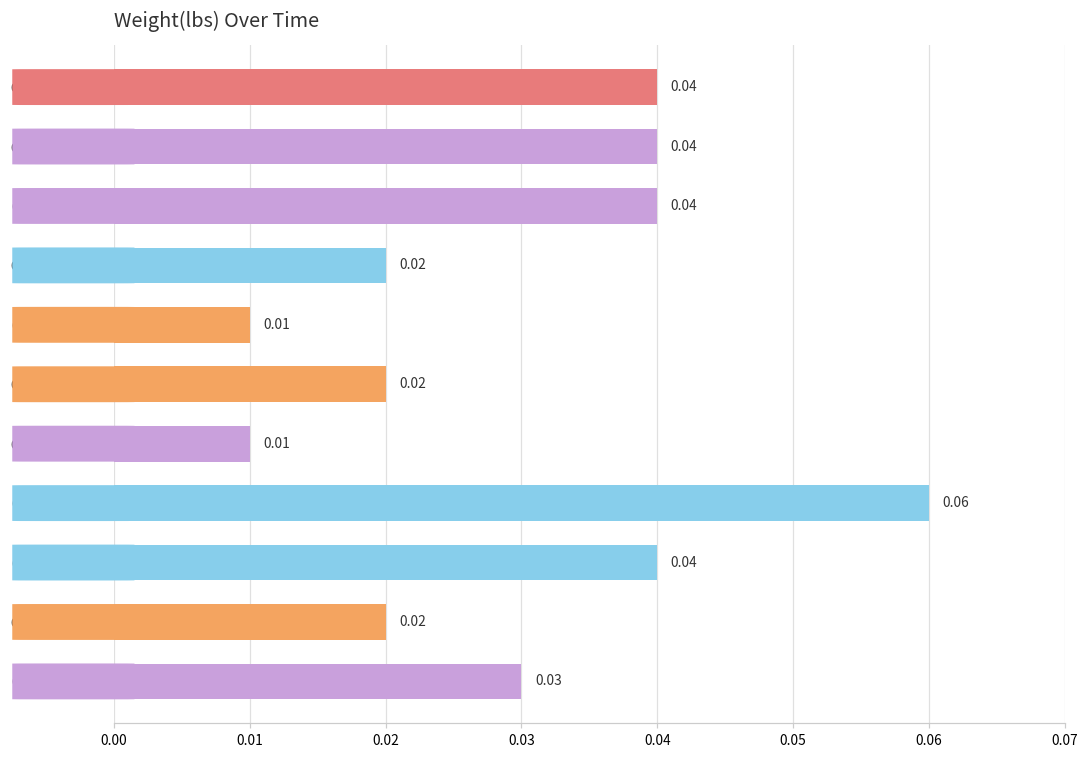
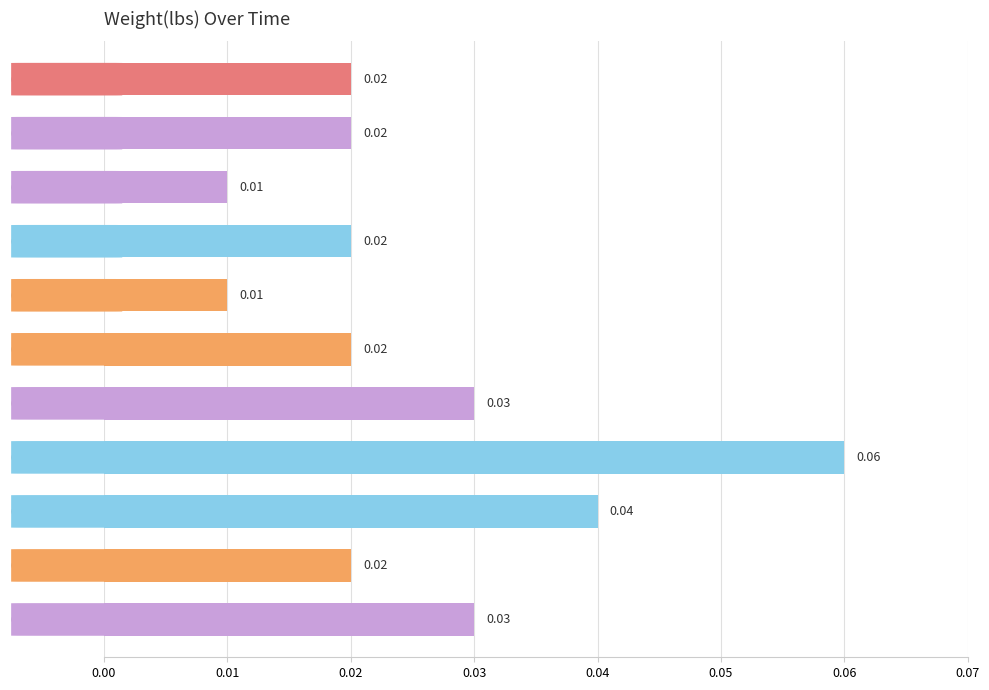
  {
-   "00:38:24.002894": 0.04,
-   "00:38:24.101515": 0.04,
-   "00:38:24.199344": 0.04,
+   "00:38:24.002894": 0.02,
+   "00:38:24.101515": 0.02,
+   "00:38:24.199344": 0.01,
    "00:38:24.293739": 0.02,
    "00:38:24.392077": 0.01,
    "00:38:24.485899": 0.02,
-   "00:38:24.584925": 0.01,
+   "00:38:24.584925": 0.03,
    "00:38:24.679196": 0.06,
    "00:38:24.776846": 0.04,
    "00:38:24.875199": 0.02,
    "00:38:24.969491": 0.03
  }
